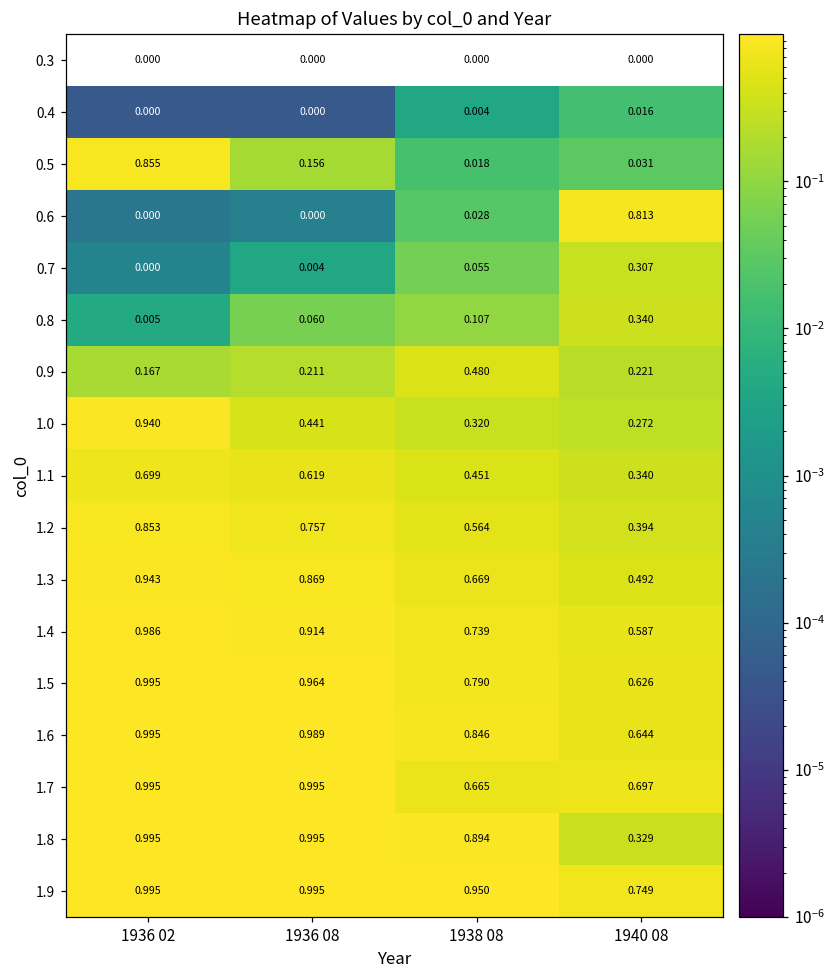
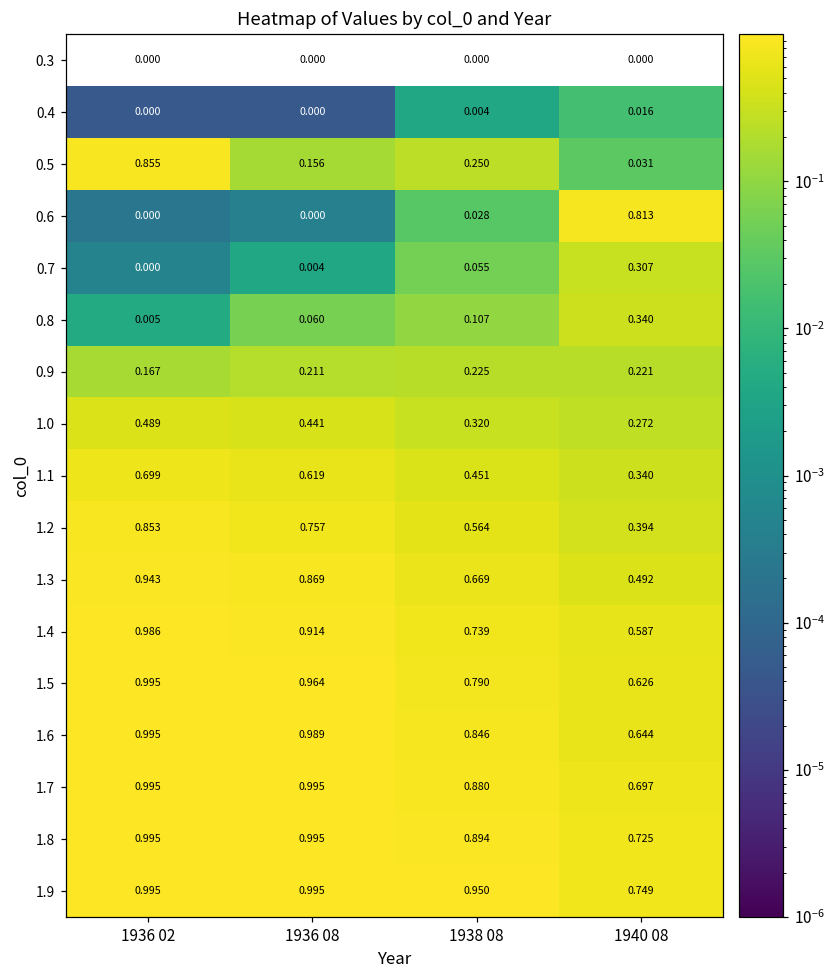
  {
    "0.3": {
      "1936 02": 0.000,
      "1936 08": 0.000,
      "1938 08": 0.000,
      "1940 08": 0.000
    },
    "0.4": {
      "1936 02": 0.000,
      "1936 08": 0.000,
      "1938 08": 0.004,
      "1940 08": 0.016
    },
    "0.5": {
      "1936 02": 0.855,
      "1936 08": 0.156,
-     "1938 08": 0.018,
+     "1938 08": 0.250,
      "1940 08": 0.031
    },
    "0.6": {
      "1936 02": 0.000,
      "1936 08": 0.000,
      "1938 08": 0.028,
      "1940 08": 0.813
    },
    "0.7": {
      "1936 02": 0.000,
      "1936 08": 0.004,
      "1938 08": 0.055,
      "1940 08": 0.307
    },
    "0.8": {
      "1936 02": 0.005,
      "1936 08": 0.060,
      "1938 08": 0.107,
      "1940 08": 0.340
    },
    "0.9": {
      "1936 02": 0.167,
      "1936 08": 0.211,
-     "1938 08": 0.480,
+     "1938 08": 0.225,
      "1940 08": 0.221
    },
    "1.0": {
-     "1936 02": 0.940,
+     "1936 02": 0.489,
      "1936 08": 0.441,
      "1938 08": 0.320,
      "1940 08": 0.272
    },
    "1.1": {
      "1936 02": 0.699,
      "1936 08": 0.619,
      "1938 08": 0.451,
      "1940 08": 0.340
    },
    "1.2": {
      "1936 02": 0.853,
      "1936 08": 0.757,
      "1938 08": 0.564,
      "1940 08": 0.394
    },
    "1.3": {
      "1936 02": 0.943,
      "1936 08": 0.869,
      "1938 08": 0.669,
      "1940 08": 0.492
    },
    "1.4": {
      "1936 02": 0.986,
      "1936 08": 0.914,
      "1938 08": 0.739,
      "1940 08": 0.587
    },
    "1.5": {
      "1936 02": 0.995,
      "1936 08": 0.964,
      "1938 08": 0.790,
      "1940 08": 0.626
    },
    "1.6": {
      "1936 02": 0.995,
      "1936 08": 0.989,
      "1938 08": 0.846,
      "1940 08": 0.644
    },
    "1.7": {
      "1936 02": 0.995,
      "1936 08": 0.995,
-     "1938 08": 0.665,
+     "1938 08": 0.880,
      "1940 08": 0.697
    },
    "1.8": {
      "1936 02": 0.995,
      "1936 08": 0.995,
      "1938 08": 0.894,
-     "1940 08": 0.329
+     "1940 08": 0.725
    },
    "1.9": {
      "1936 02": 0.995,
      "1936 08": 0.995,
      "1938 08": 0.950,
      "1940 08": 0.749
    }
  }
